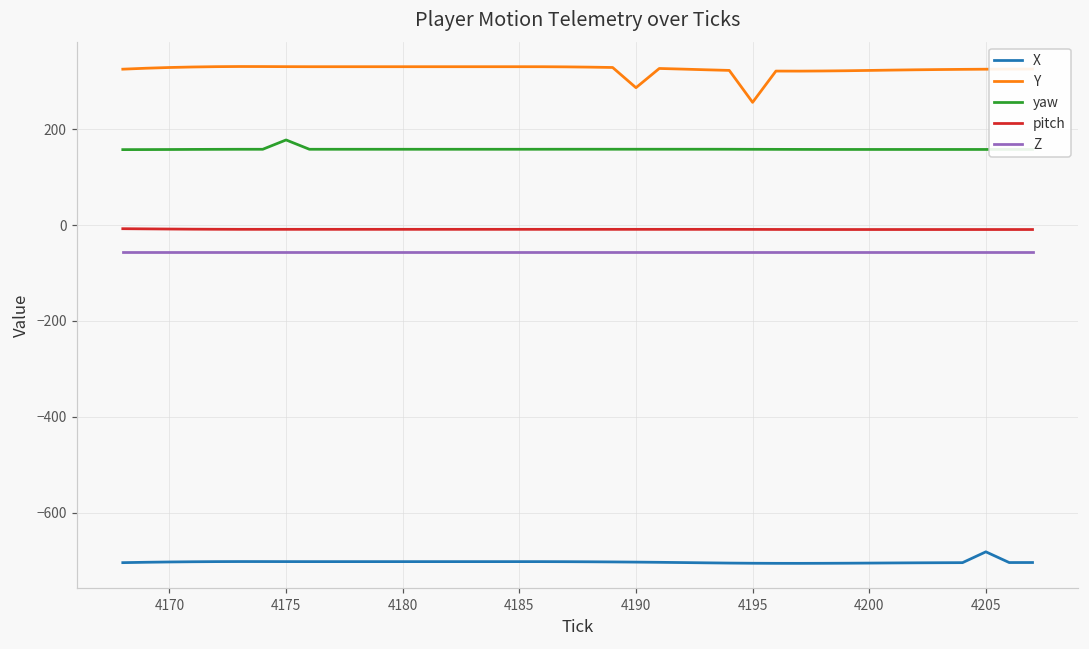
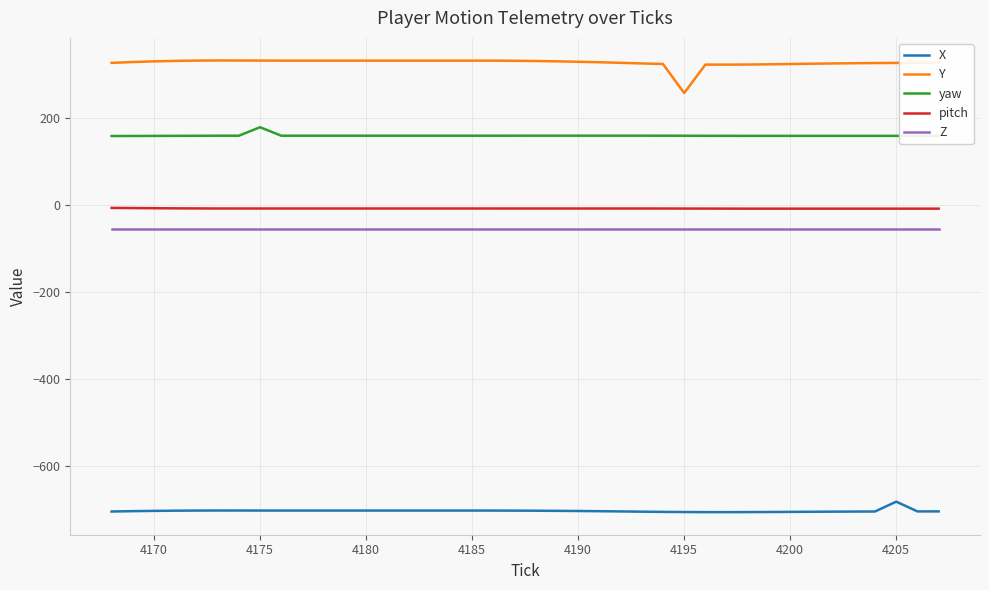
  {
    "X": {
      "4170": -700,
      "4175": -700,
      "4180": -700,
      "4185": -700,
      "4190": -700,
      "4195": -710,
      "4200": -710,
      "4205": -680
    },
    "Y": {
      "4170": 330,
      "4175": 330,
      "4180": 330,
      "4185": 330,
-     "4190": 290,
+     "4190": 330,
      "4195": 260,
      "4200": 320,
      "4205": 330
    },
    "yaw": {
      "4170": 160,
      "4175": 180,
      "4180": 160,
      "4185": 160,
      "4190": 160,
      "4195": 160,
      "4200": 160,
      "4205": 160
    },
    "pitch": {
      "4170": -10,
      "4175": -10,
      "4180": -10,
      "4185": -10,
      "4190": -10,
      "4195": -10,
      "4200": -10,
      "4205": -10
    },
    "Z": {
      "4170": -60,
      "4175": -60,
      "4180": -60,
      "4185": -60,
      "4190": -60,
      "4195": -60,
      "4200": -60,
      "4205": -60
    }
  }
